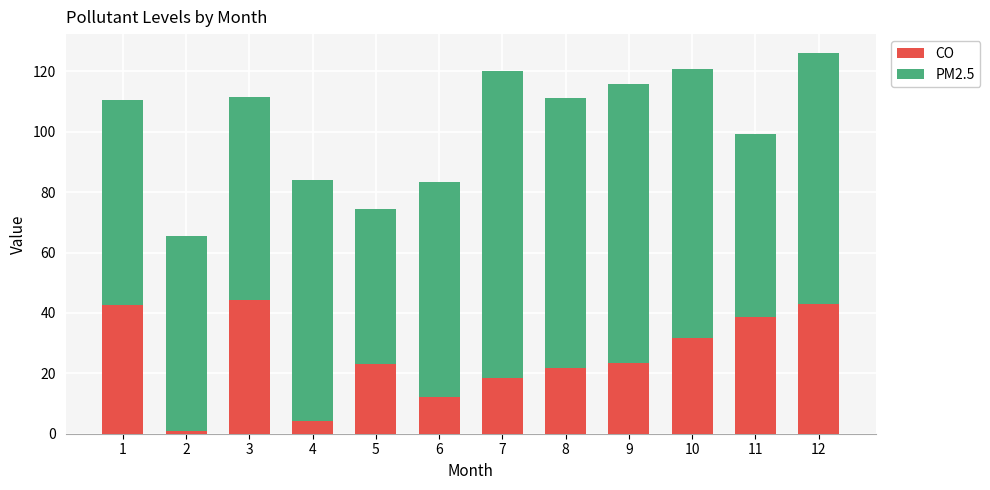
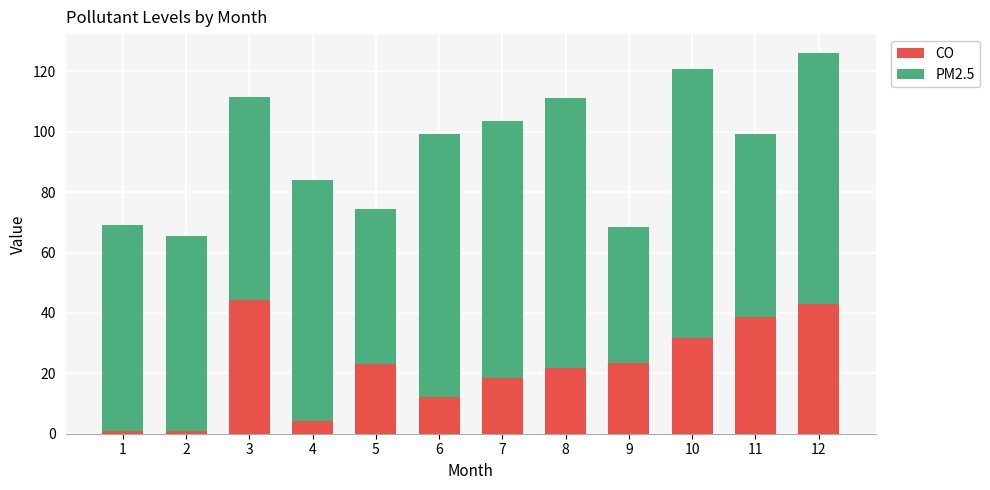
  {
    "CO": {
-     "1": 43,
+     "1": 1,
      "2": 1,
      "3": 44,
      "4": 4,
      "5": 23,
      "6": 12,
      "7": 19,
      "8": 22,
      "9": 24,
      "10": 32,
      "11": 39,
      "12": 43
    },
    "PM2.5": {
      "1": 68,
      "2": 65,
      "3": 67,
      "4": 80,
      "5": 51,
-     "6": 71,
-     "7": 101,
+     "6": 87,
+     "7": 85,
      "8": 89,
-     "9": 92,
+     "9": 45,
      "10": 89,
      "11": 61,
      "12": 83
    }
  }
